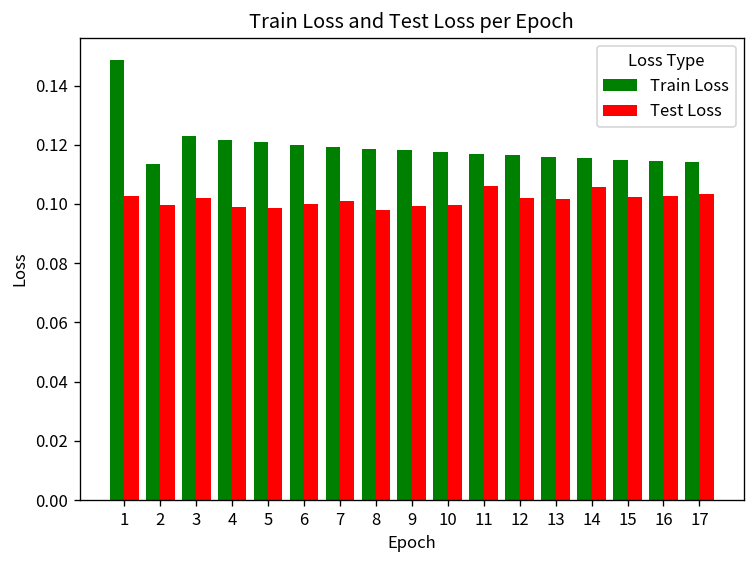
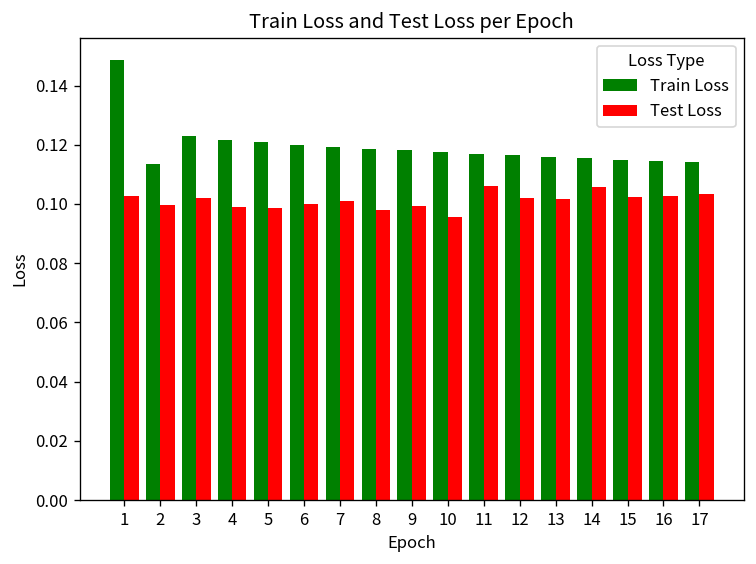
  {
    "Train Loss": {
      "1": 0.149,
      "2": 0.113,
      "3": 0.123,
      "4": 0.122,
      "5": 0.121,
      "6": 0.120,
      "7": 0.119,
      "8": 0.119,
      "9": 0.118,
      "10": 0.117,
      "11": 0.117,
      "12": 0.116,
      "13": 0.116,
      "14": 0.116,
      "15": 0.115,
      "16": 0.115,
      "17": 0.114
    },
    "Test Loss": {
      "1": 0.103,
      "2": 0.100,
      "3": 0.102,
      "4": 0.099,
      "5": 0.099,
      "6": 0.100,
      "7": 0.101,
      "8": 0.098,
      "9": 0.099,
-     "10": 0.100,
+     "10": 0.096,
      "11": 0.106,
      "12": 0.102,
      "13": 0.102,
      "14": 0.106,
      "15": 0.103,
      "16": 0.103,
      "17": 0.103
    }
  }
